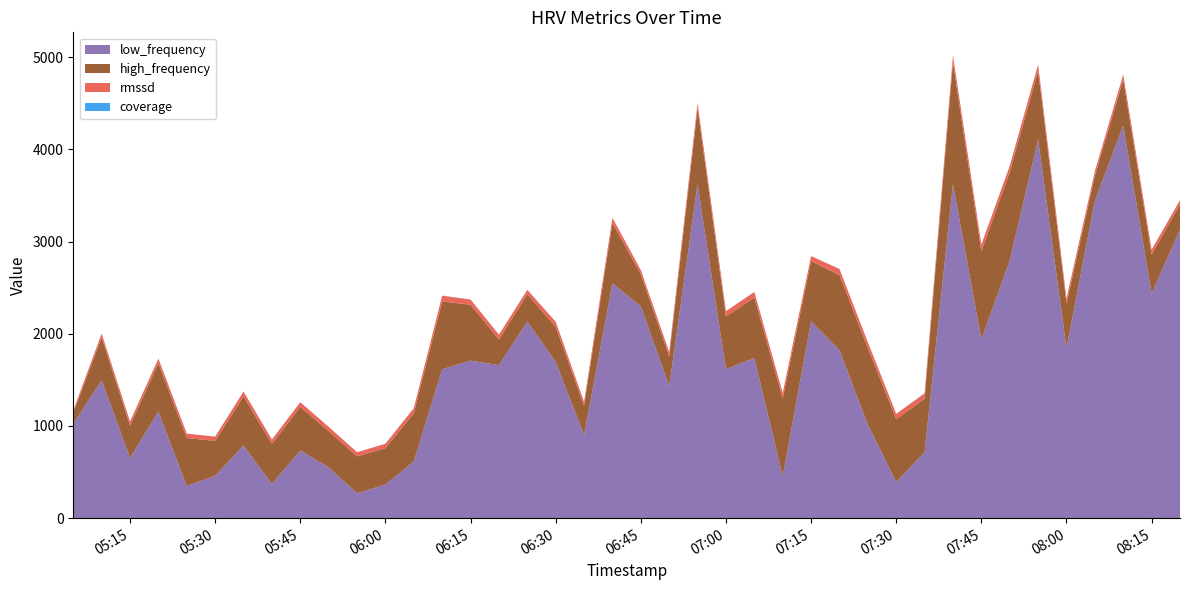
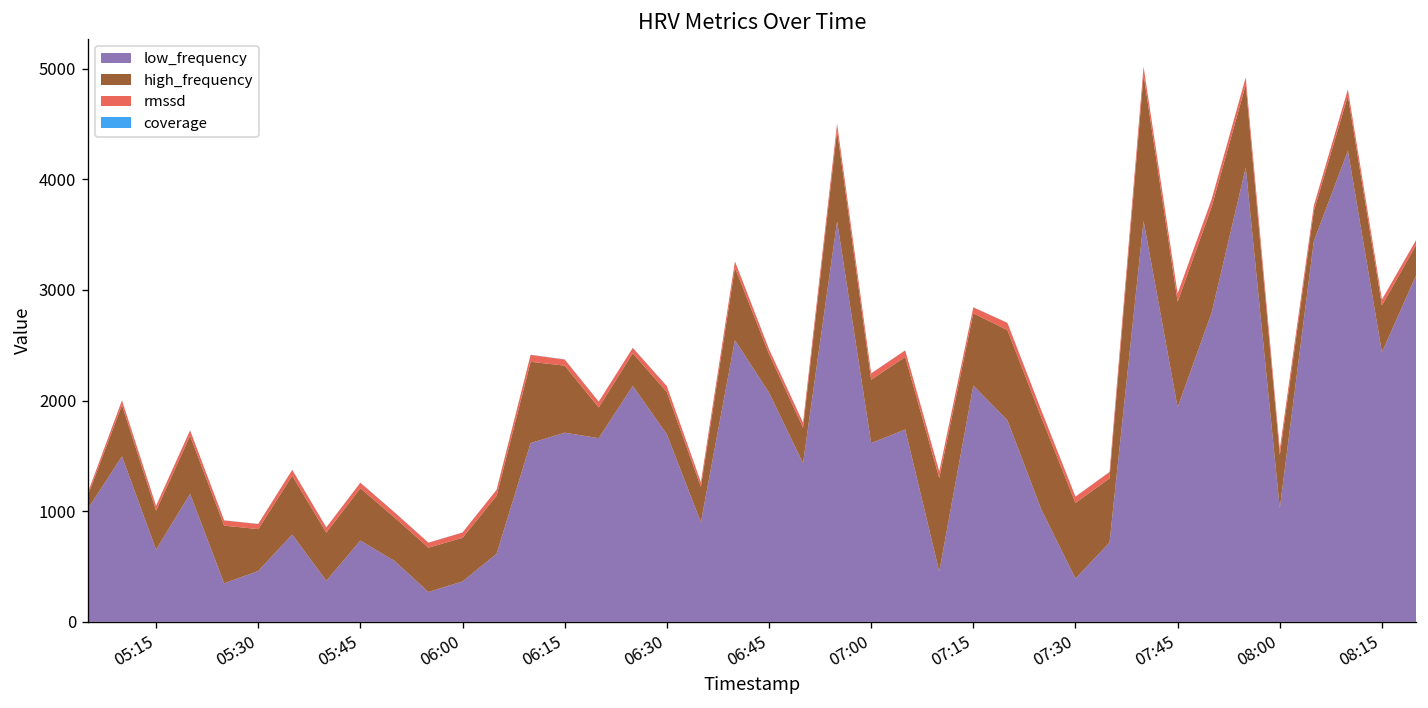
  {
    "low_frequency": {
      "05:15": 700,
      "05:30": 500,
      "05:45": 700,
      "06:00": 400,
      "06:15": 1700,
      "06:30": 1700,
-     "06:45": 2300,
+     "06:45": 2100,
      "07:00": 1600,
      "07:15": 2100,
      "07:30": 400,
      "07:45": 1900,
-     "08:00": 1800,
+     "08:00": 1000,
      "08:15": 2400
    },
    "high_frequency": {
      "05:15": 400,
      "05:30": 400,
      "05:45": 500,
      "06:00": 400,
      "06:15": 600,
      "06:30": 400,
      "06:45": 300,
      "07:00": 600,
      "07:15": 700,
      "07:30": 700,
      "07:45": 1000,
      "08:00": 500,
      "08:15": 400
    }
  }
